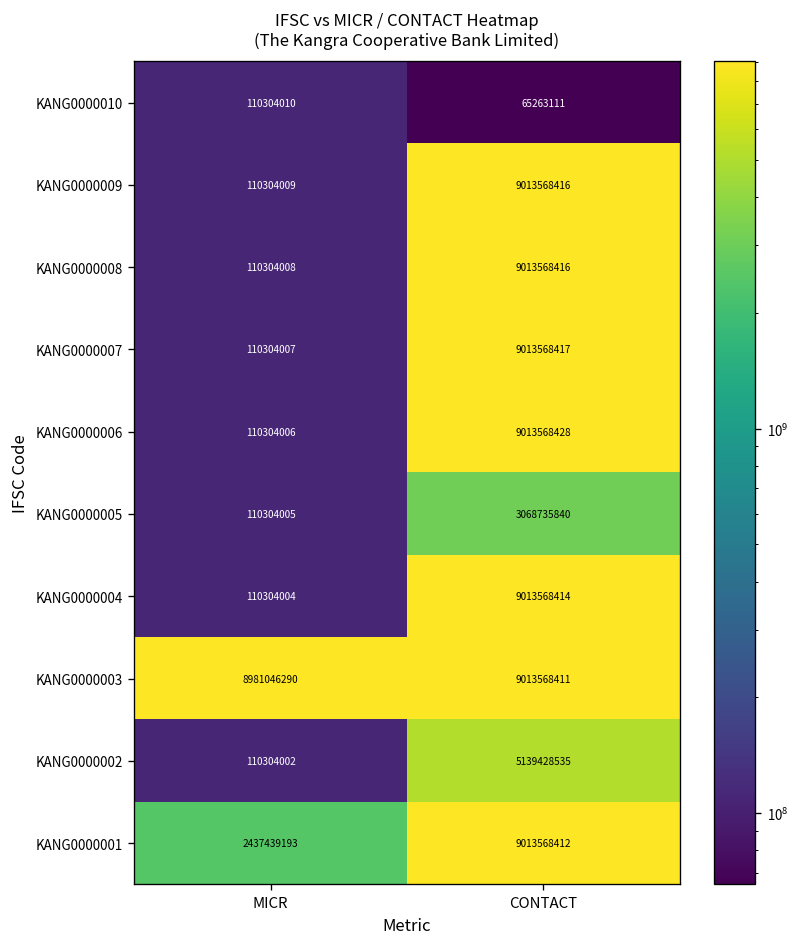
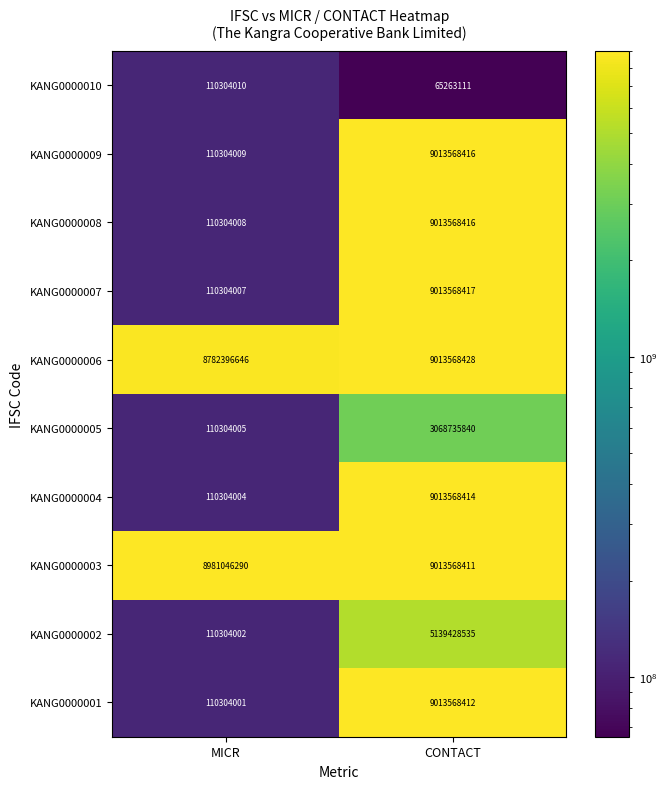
  {
    "KANG0000010": {
      "MICR": 110304010,
      "CONTACT": 65263111
    },
    "KANG0000009": {
      "MICR": 110304009,
      "CONTACT": 9013568416
    },
    "KANG0000008": {
      "MICR": 110304008,
      "CONTACT": 9013568416
    },
    "KANG0000007": {
      "MICR": 110304007,
      "CONTACT": 9013568417
    },
    "KANG0000006": {
-     "MICR": 110304006,
+     "MICR": 8782396646,
      "CONTACT": 9013568428
    },
    "KANG0000005": {
      "MICR": 110304005,
      "CONTACT": 3068735840
    },
    "KANG0000004": {
      "MICR": 110304004,
      "CONTACT": 9013568414
    },
    "KANG0000003": {
      "MICR": 8981046290,
      "CONTACT": 9013568411
    },
    "KANG0000002": {
      "MICR": 110304002,
      "CONTACT": 5139428535
    },
    "KANG0000001": {
-     "MICR": 2437439193,
+     "MICR": 110304001,
      "CONTACT": 9013568412
    }
  }
